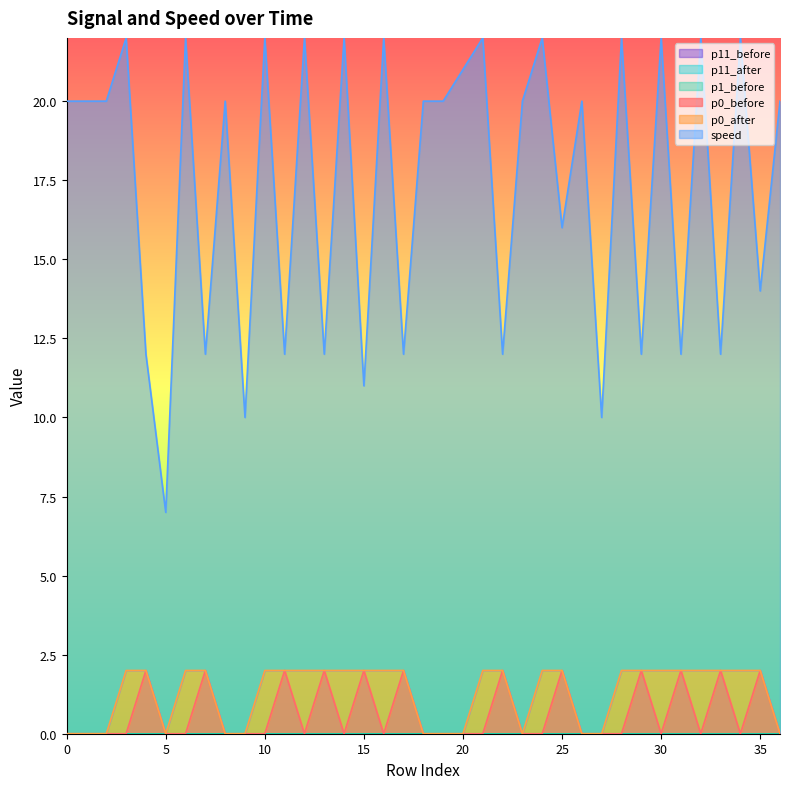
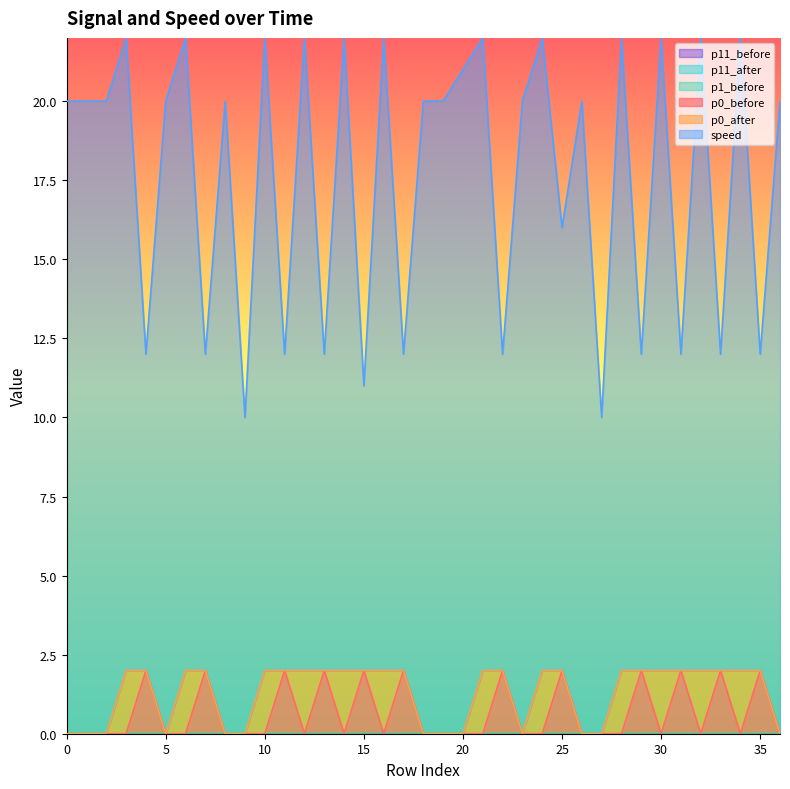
  {
    "p1_before": {
      "15": 0,
      "25": 0,
      "35": 0
    },
    "p0_after": {
      "10": 2,
      "30": 2
    },
    "speed": {
      "0": 20,
-     "5": 7,
+     "5": 20,
      "10": 22,
      "15": 11,
      "20": 21,
      "25": 16,
      "30": 22,
-     "35": 12
+     "35": 10
    }
  }
